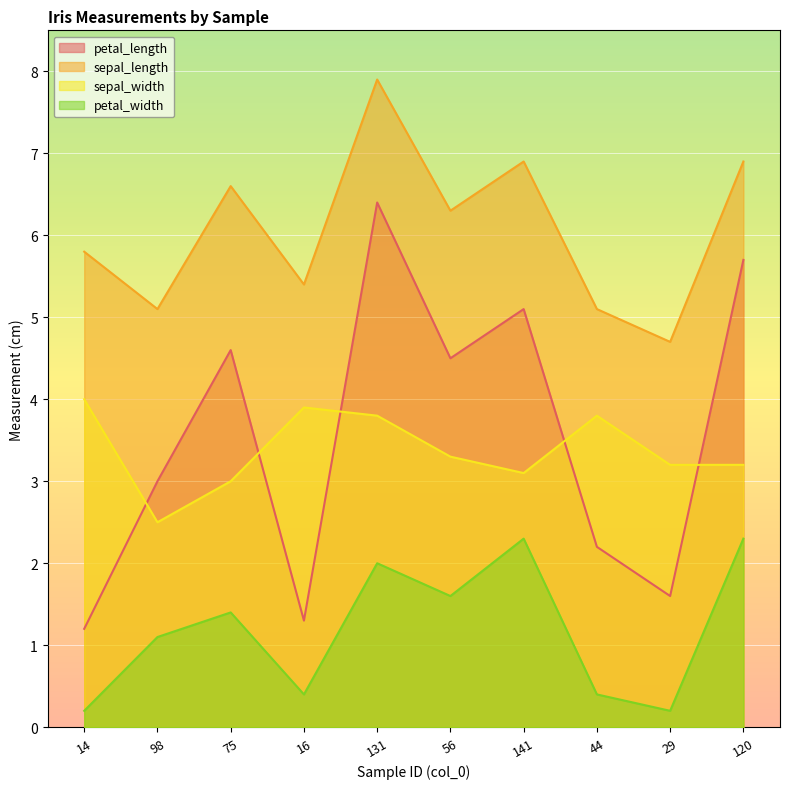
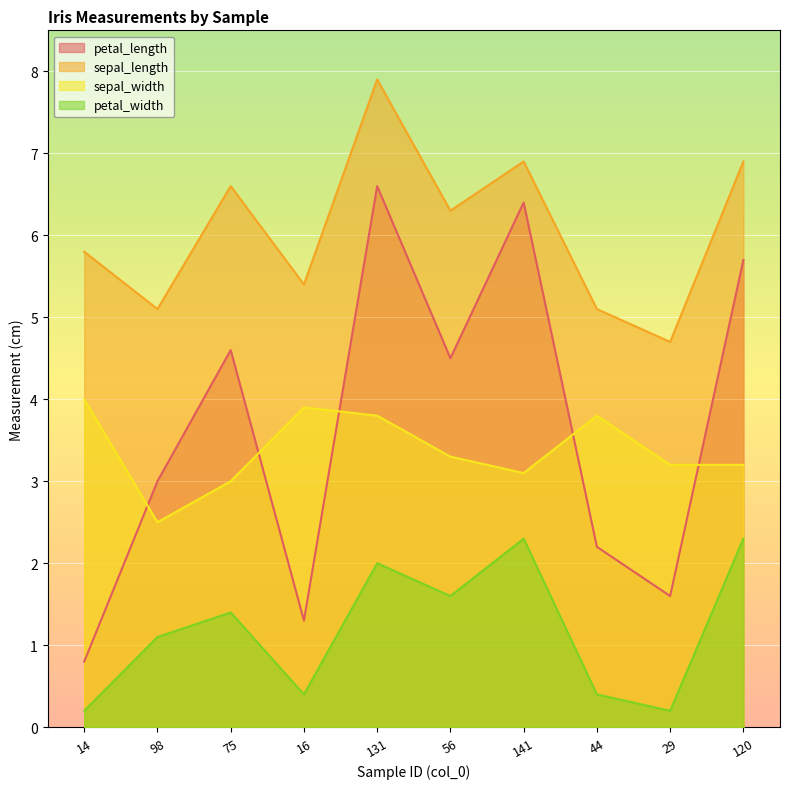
  {
    "petal_length": {
-     "14": 1.2,
+     "14": 0.8,
      "98": 3.0,
      "75": 4.6,
      "16": 1.3,
-     "131": 6.4,
+     "131": 6.6,
      "56": 4.5,
-     "141": 5.1,
+     "141": 6.4,
      "44": 2.2,
      "29": 1.6,
      "120": 5.7
    },
    "petal_width": {
      "14": 0.2,
      "98": 1.1,
      "75": 1.4,
      "16": 0.4,
      "131": 2.0,
      "56": 1.6,
      "141": 2.3,
      "44": 0.4,
      "29": 0.2,
      "120": 2.3
    }
  }
